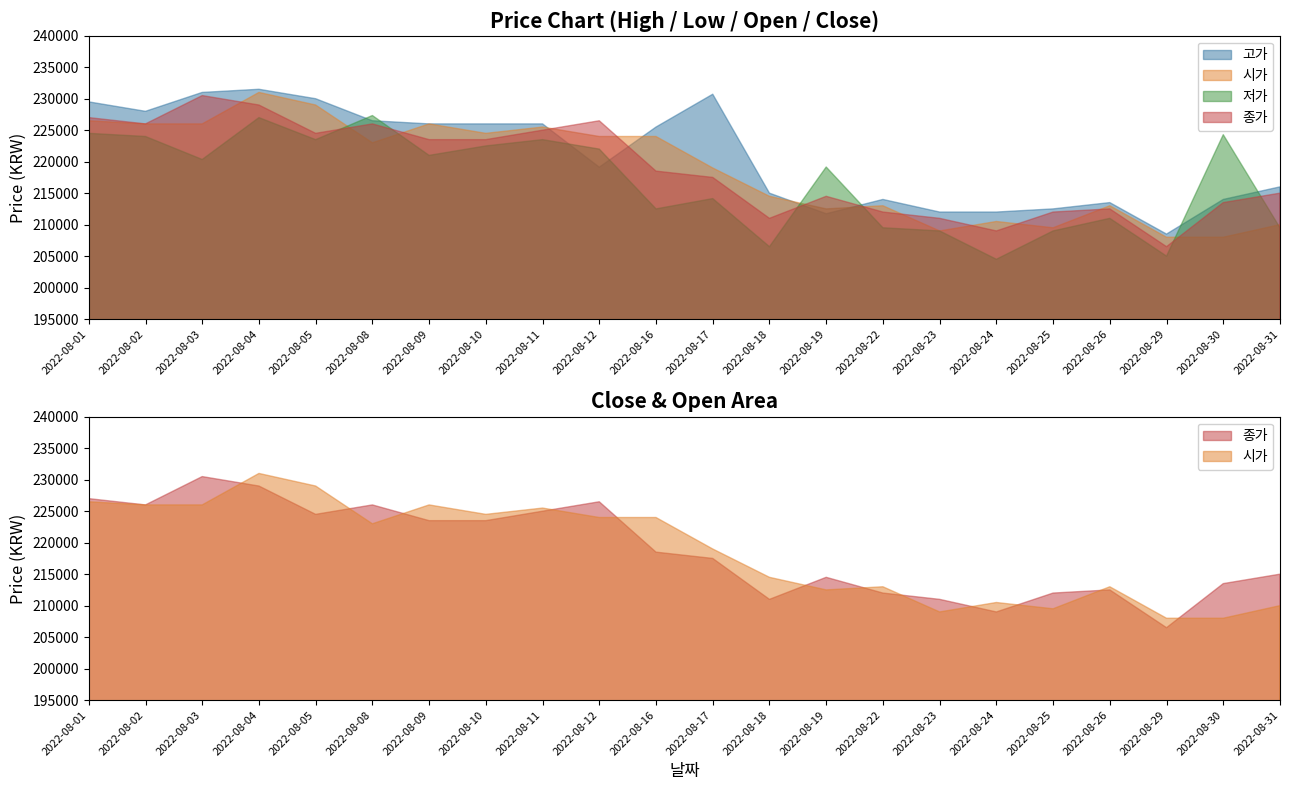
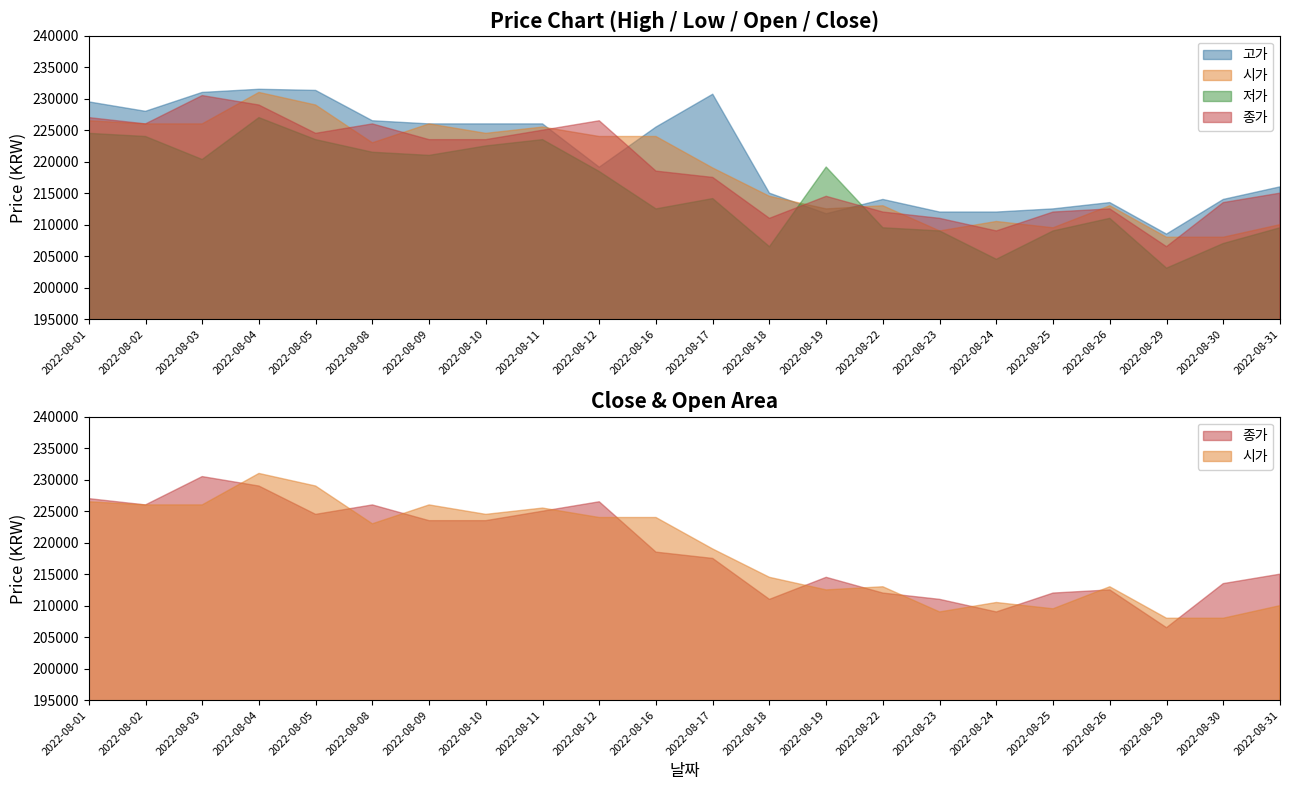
  {
    "Price Chart (High / Low / Open / Close)": {
      "고가": {
        "2022-08-01": 230000,
        "2022-08-02": 228000,
        "2022-08-03": 231000,
        "2022-08-04": 232000,
-       "2022-08-05": 230000,
+       "2022-08-05": 231000,
        "2022-08-08": 227000,
        "2022-08-10": 226000,
        "2022-08-11": 226000,
        "2022-08-12": 219000,
        "2022-08-16": 226000,
        "2022-08-17": 231000,
        "2022-08-18": 215000,
        "2022-08-19": 212000,
        "2022-08-22": 214000,
        "2022-08-23": 212000,
        "2022-08-24": 212000,
        "2022-08-25": 213000,
        "2022-08-26": 214000,
        "2022-08-29": 209000,
        "2022-08-30": 214000,
        "2022-08-31": 216000
      },
      "저가": {
        "2022-08-01": 225000,
        "2022-08-02": 224000,
        "2022-08-03": 220000,
        "2022-08-04": 227000,
        "2022-08-05": 224000,
-       "2022-08-08": 227000,
+       "2022-08-08": 222000,
        "2022-08-09": 221000,
        "2022-08-10": 223000,
        "2022-08-11": 224000,
-       "2022-08-12": 222000,
+       "2022-08-12": 218000,
        "2022-08-16": 213000,
        "2022-08-17": 214000,
        "2022-08-18": 207000,
        "2022-08-19": 219000,
        "2022-08-22": 210000,
        "2022-08-24": 205000,
        "2022-08-25": 209000,
        "2022-08-26": 211000,
-       "2022-08-29": 205000,
-       "2022-08-30": 224000,
+       "2022-08-29": 203000,
+       "2022-08-30": 207000,
        "2022-08-31": 210000
      }
    }
  }
